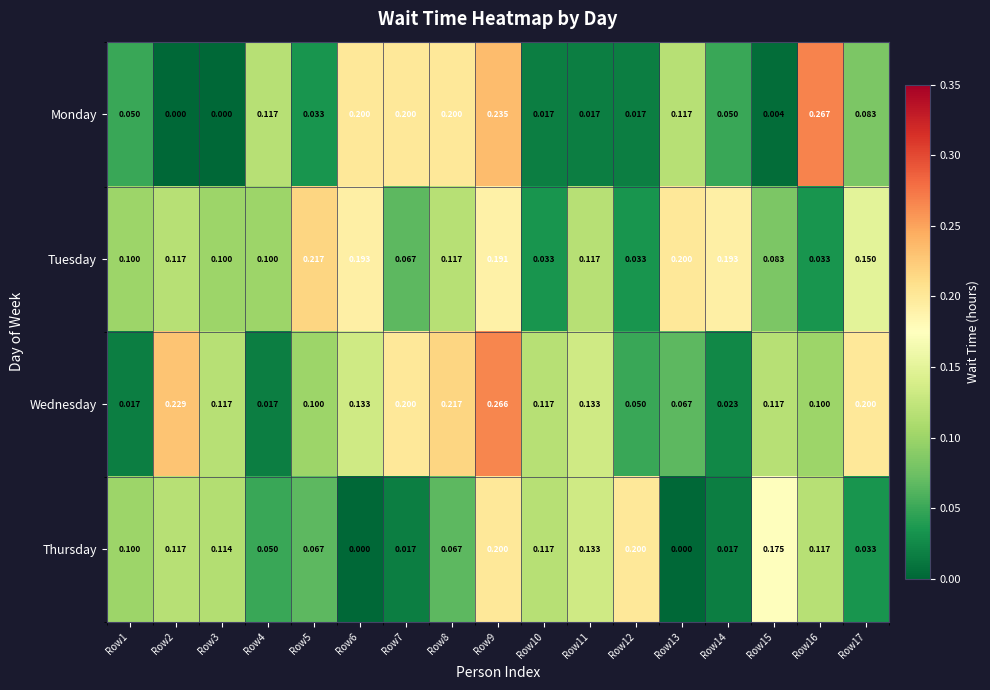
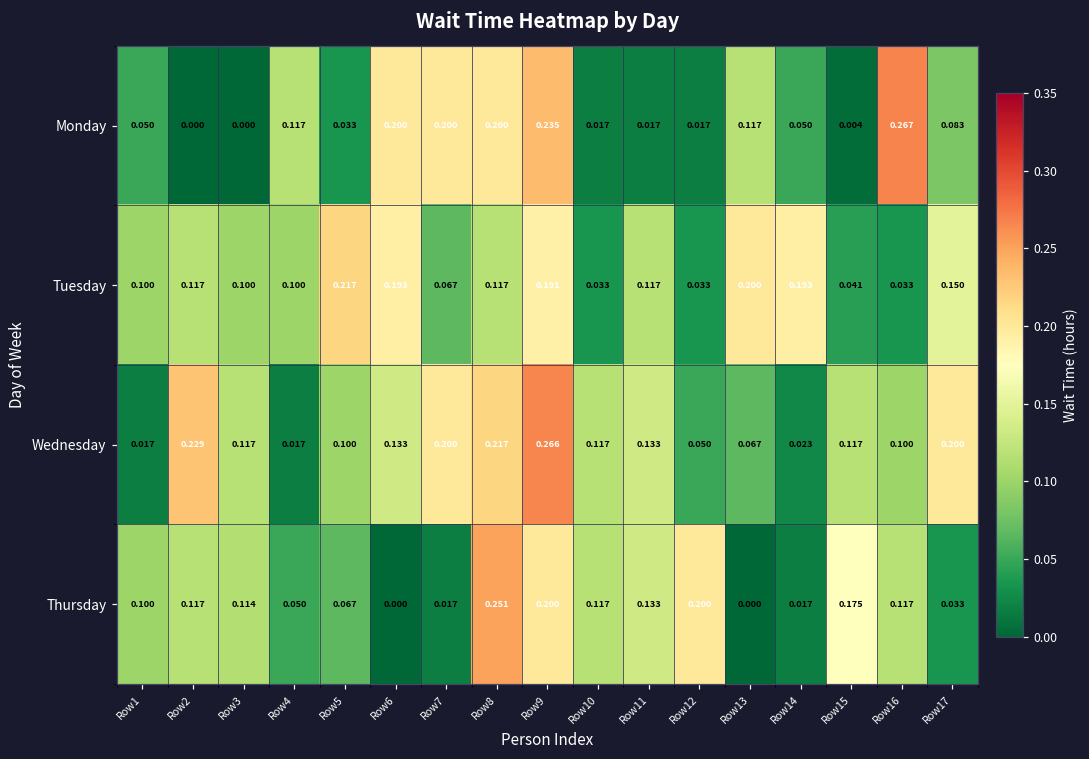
  {
    "Monday": {
      "Row1": 0.050,
      "Row2": 0.000,
      "Row3": 0.000,
      "Row4": 0.117,
      "Row5": 0.033,
      "Row6": 0.200,
      "Row7": 0.200,
      "Row8": 0.200,
      "Row9": 0.235,
      "Row10": 0.017,
      "Row11": 0.017,
      "Row12": 0.017,
      "Row13": 0.117,
      "Row14": 0.050,
      "Row15": 0.004,
      "Row16": 0.267,
      "Row17": 0.083
    },
    "Tuesday": {
      "Row1": 0.100,
      "Row2": 0.117,
      "Row3": 0.100,
      "Row4": 0.100,
      "Row5": 0.217,
      "Row6": 0.193,
      "Row7": 0.067,
      "Row8": 0.117,
      "Row9": 0.191,
      "Row10": 0.033,
      "Row11": 0.117,
      "Row12": 0.033,
      "Row13": 0.200,
      "Row14": 0.193,
-     "Row15": 0.083,
+     "Row15": 0.041,
      "Row16": 0.033,
      "Row17": 0.150
    },
    "Wednesday": {
      "Row1": 0.017,
      "Row2": 0.229,
      "Row3": 0.117,
      "Row4": 0.017,
      "Row5": 0.100,
      "Row6": 0.133,
      "Row7": 0.200,
      "Row8": 0.217,
      "Row9": 0.266,
      "Row10": 0.117,
      "Row11": 0.133,
      "Row12": 0.050,
      "Row13": 0.067,
      "Row14": 0.023,
      "Row15": 0.117,
      "Row16": 0.100,
      "Row17": 0.200
    },
    "Thursday": {
      "Row1": 0.100,
      "Row2": 0.117,
      "Row3": 0.114,
      "Row4": 0.050,
      "Row5": 0.067,
      "Row6": 0.000,
      "Row7": 0.017,
-     "Row8": 0.067,
+     "Row8": 0.251,
      "Row9": 0.200,
      "Row10": 0.117,
      "Row11": 0.133,
      "Row12": 0.200,
      "Row13": 0.000,
      "Row14": 0.017,
      "Row15": 0.175,
      "Row16": 0.117,
      "Row17": 0.033
    }
  }
